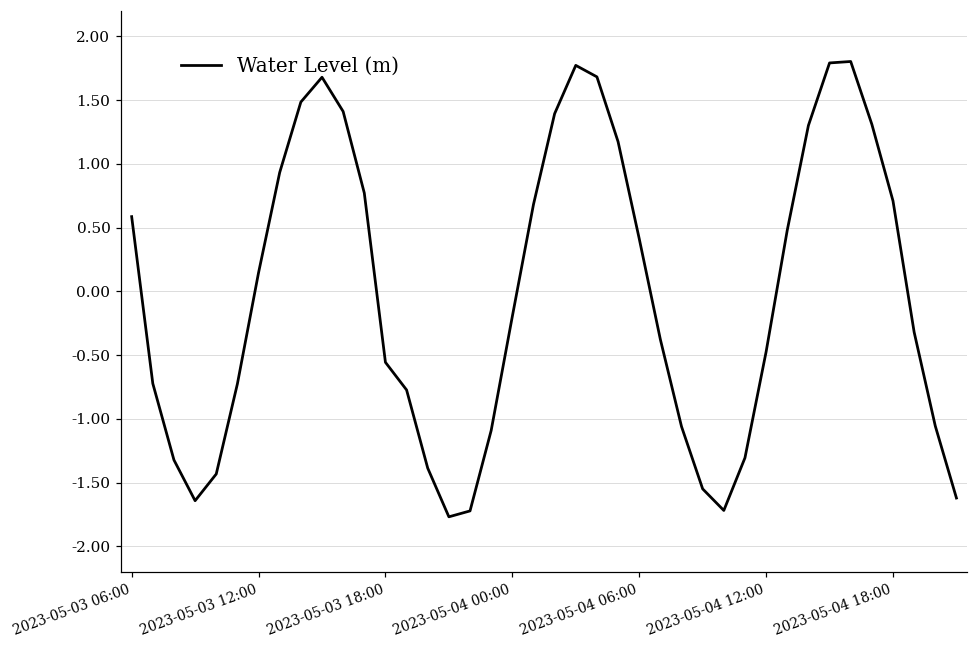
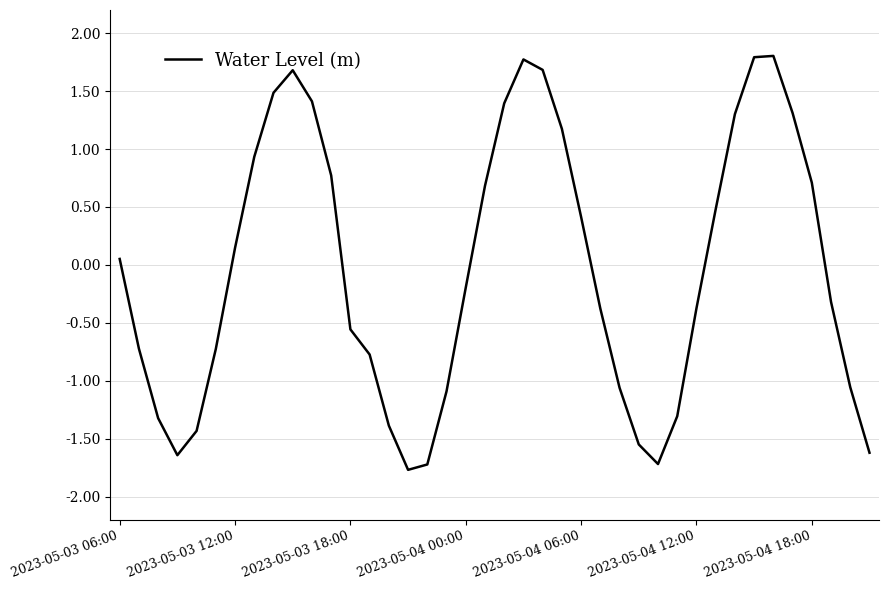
  {
-   "2023-05-03 06:00": 0.59,
+   "2023-05-03 06:00": 0.05,
    "2023-05-03 12:00": 0.15,
    "2023-05-03 18:00": -0.56,
    "2023-05-04 00:00": -0.20,
    "2023-05-04 06:00": 0.41,
-   "2023-05-04 12:00": -0.47,
+   "2023-05-04 12:00": -0.37,
    "2023-05-04 18:00": 0.71
  }
